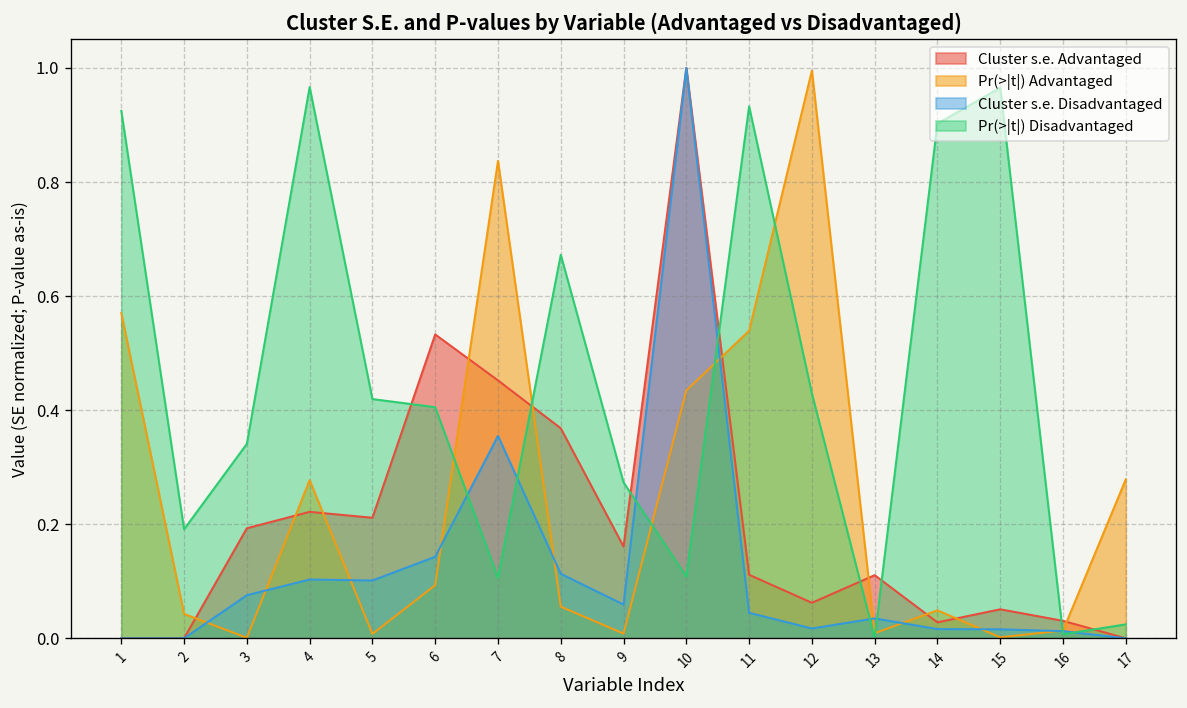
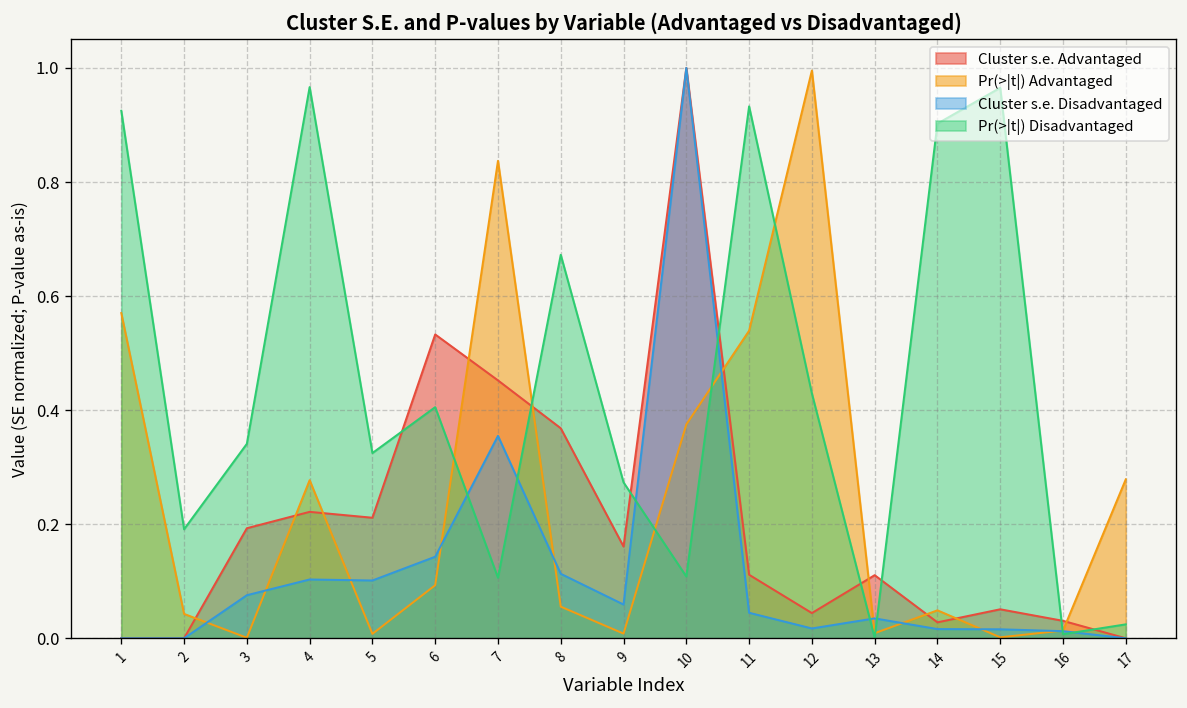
  {
    "Cluster s.e. Advantaged": {
      "3": 0.19,
      "4": 0.22,
      "5": 0.21,
      "6": 0.53,
      "7": 0.45,
      "8": 0.37,
      "9": 0.16,
      "11": 0.11,
-     "12": 0.06,
+     "12": 0.04,
      "13": 0.11,
      "14": 0.03,
      "15": 0.05,
      "16": 0.03
    },
    "Pr(>|t|) Advantaged": {
      "1": 0.57,
      "2": 0.04,
      "3": 0.00,
      "4": 0.28,
      "5": 0.01,
      "6": 0.09,
      "7": 0.84,
      "8": 0.06,
      "9": 0.01,
-     "10": 0.43,
+     "10": 0.37,
      "11": 0.54,
      "12": 1.00,
      "13": 0.01,
      "14": 0.05,
      "15": 0.00,
      "17": 0.28
    },
    "Cluster s.e. Disadvantaged": {
      "3": 0.08,
      "4": 0.10,
      "5": 0.10,
      "6": 0.14,
      "7": 0.35,
      "8": 0.11,
      "9": 0.06,
      "11": 0.04,
      "12": 0.02,
      "13": 0.03,
      "14": 0.02,
      "15": 0.02
    },
    "Pr(>|t|) Disadvantaged": {
      "1": 0.92,
      "2": 0.19,
      "3": 0.34,
      "4": 0.97,
-     "5": 0.42,
+     "5": 0.32,
      "6": 0.41,
      "7": 0.11,
      "8": 0.67,
      "9": 0.27,
      "10": 0.11,
      "11": 0.93,
      "12": 0.43,
      "13": 0.00,
      "17": 0.02
    }
  }
